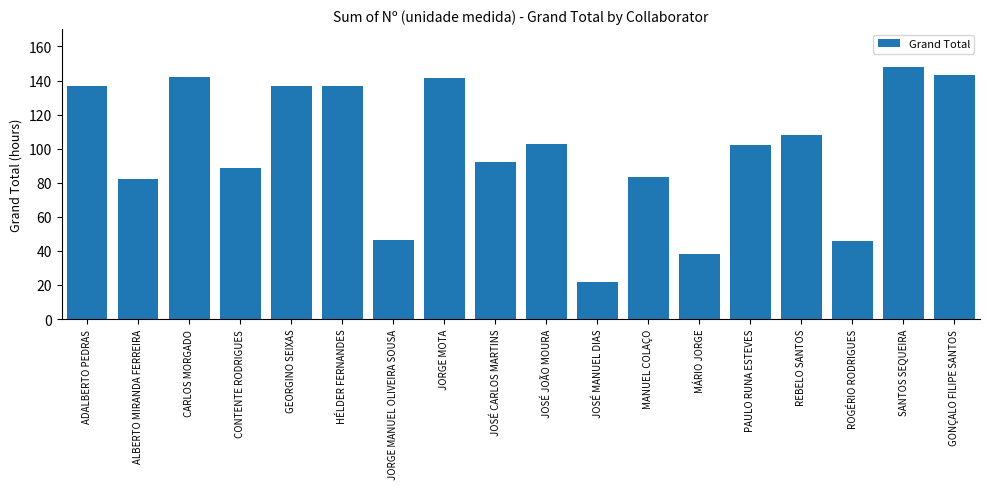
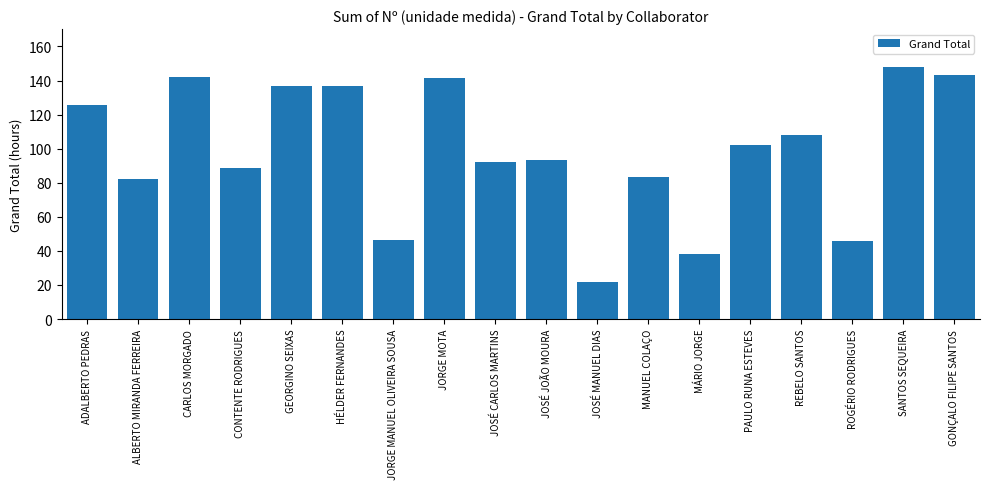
  {
-   "ADALBERTO PEDRAS": 137,
+   "ADALBERTO PEDRAS": 126,
    "ALBERTO MIRANDA FERREIRA": 82,
    "CARLOS MORGADO": 142,
    "CONTENTE RODRIGUES": 89,
    "GEORGINO SEIXAS": 137,
    "HÉLDER FERNANDES": 137,
    "JORGE MANUEL OLIVEIRA SOUSA": 47,
    "JORGE MOTA": 141,
    "JOSÉ CARLOS MARTINS": 92,
-   "JOSÉ JOÃO MOURA": 103,
+   "JOSÉ JOÃO MOURA": 94,
    "JOSÉ MANUEL DIAS": 22,
    "MANUEL COLAÇO": 84,
    "MÁRIO JORGE": 38,
    "PAULO RUNA ESTEVES": 102,
    "REBELO SANTOS": 108,
    "ROGÉRIO RODRIGUES": 46,
    "SANTOS SEQUEIRA": 148,
    "GONÇALO FILIPE SANTOS": 143
  }
